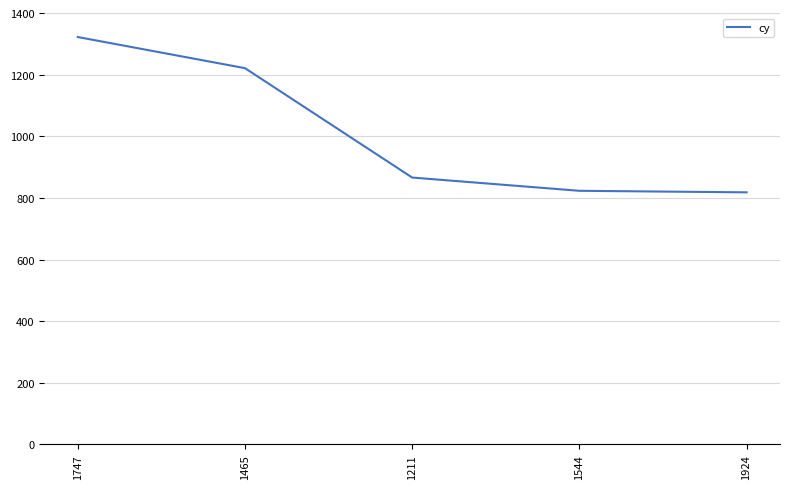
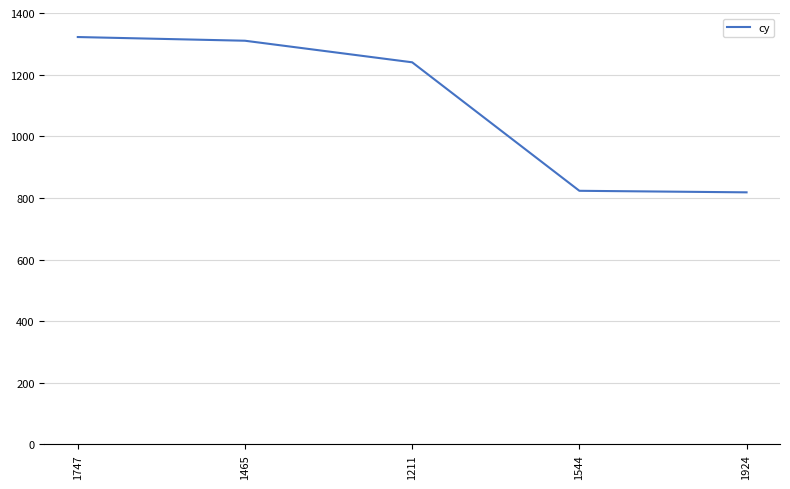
  {
    "1747": 1320,
-   "1465": 1220,
-   "1211": 870,
+   "1465": 1310,
+   "1211": 1240,
    "1544": 820,
    "1924": 820
  }
